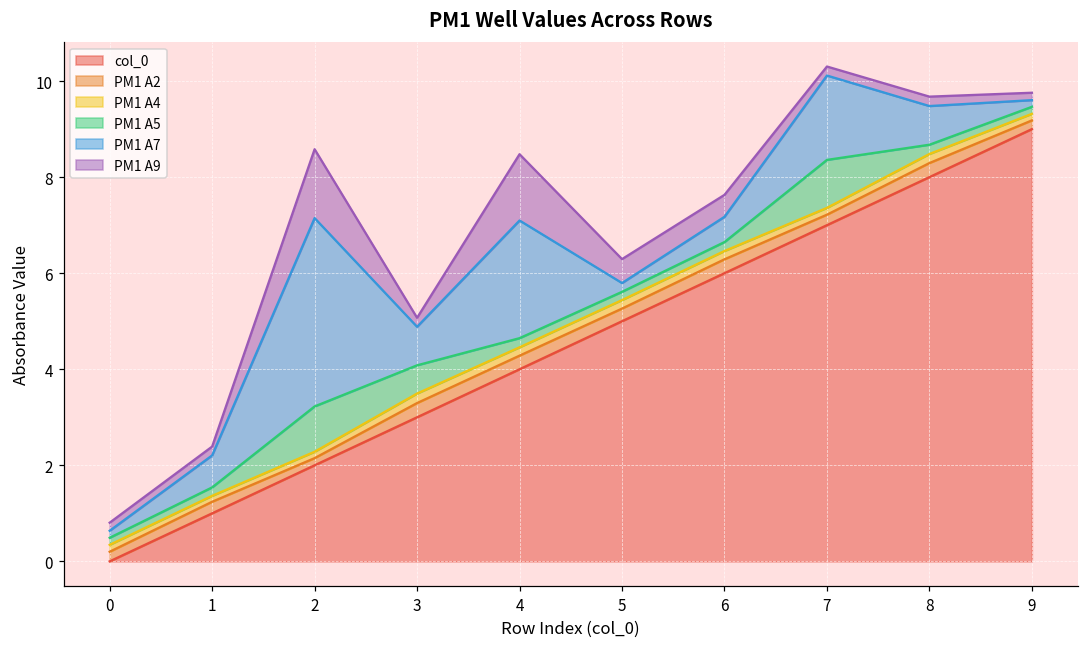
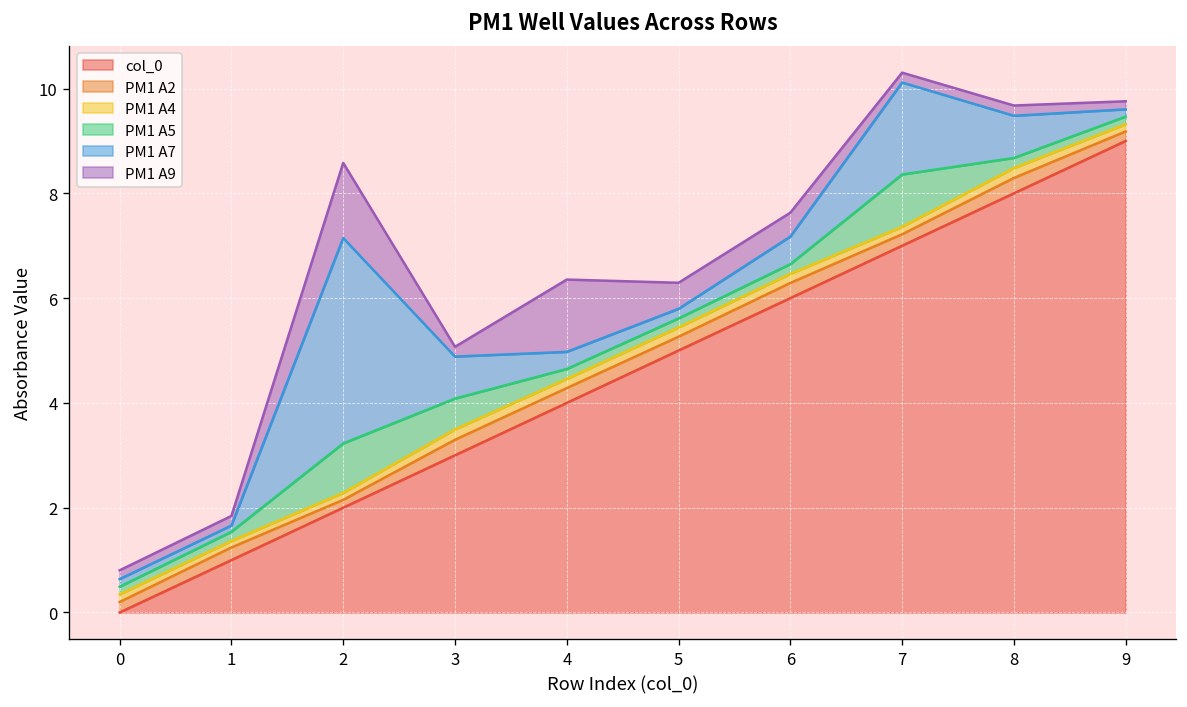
  {
    "PM1 A5": {
      "0": 0.1,
      "1": 0.2,
      "2": 0.9,
      "3": 0.6,
      "4": 0.2,
      "5": 0.2,
      "6": 0.2,
      "7": 1.0,
      "8": 0.2,
      "9": 0.1
    },
    "PM1 A7": {
      "0": 0.1,
-     "1": 0.7,
+     "1": 0.1,
      "2": 3.9,
      "3": 0.8,
-     "4": 2.5,
+     "4": 0.3,
      "5": 0.2,
      "6": 0.5,
      "7": 1.8,
      "8": 0.8,
      "9": 0.1
    },
    "PM1 A9": {
      "0": 0.2,
      "1": 0.2,
      "2": 1.4,
      "3": 0.2,
      "4": 1.4,
      "5": 0.5,
      "6": 0.5,
      "7": 0.2,
      "8": 0.2,
      "9": 0.2
    }
  }
